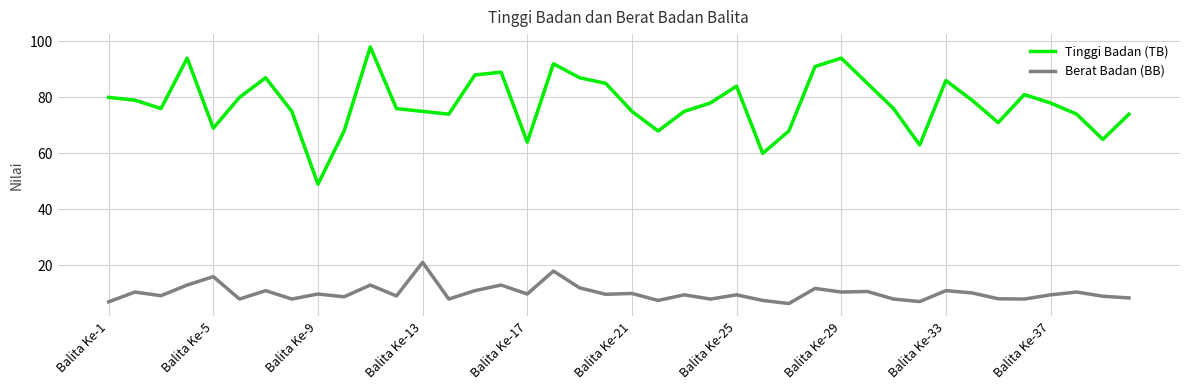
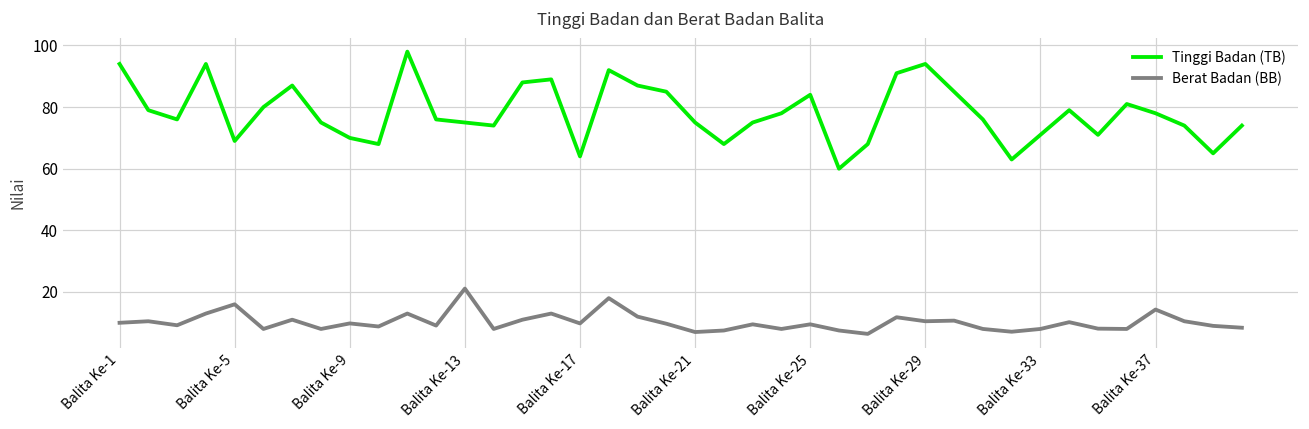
  {
    "Tinggi Badan (TB)": {
-     "Balita Ke-1": 80,
+     "Balita Ke-1": 94,
      "Balita Ke-5": 69,
-     "Balita Ke-9": 49,
+     "Balita Ke-9": 70,
      "Balita Ke-13": 75,
      "Balita Ke-17": 64,
      "Balita Ke-21": 75,
      "Balita Ke-25": 84,
      "Balita Ke-29": 94,
-     "Balita Ke-33": 86,
+     "Balita Ke-33": 71,
      "Balita Ke-37": 78
    },
    "Berat Badan (BB)": {
-     "Balita Ke-1": 7,
+     "Balita Ke-1": 10,
      "Balita Ke-5": 16,
      "Balita Ke-9": 10,
      "Balita Ke-13": 21,
      "Balita Ke-17": 10,
-     "Balita Ke-21": 10,
+     "Balita Ke-21": 7,
      "Balita Ke-25": 10,
      "Balita Ke-29": 11,
-     "Balita Ke-33": 11,
-     "Balita Ke-37": 10
+     "Balita Ke-33": 8,
+     "Balita Ke-37": 14
    }
  }
